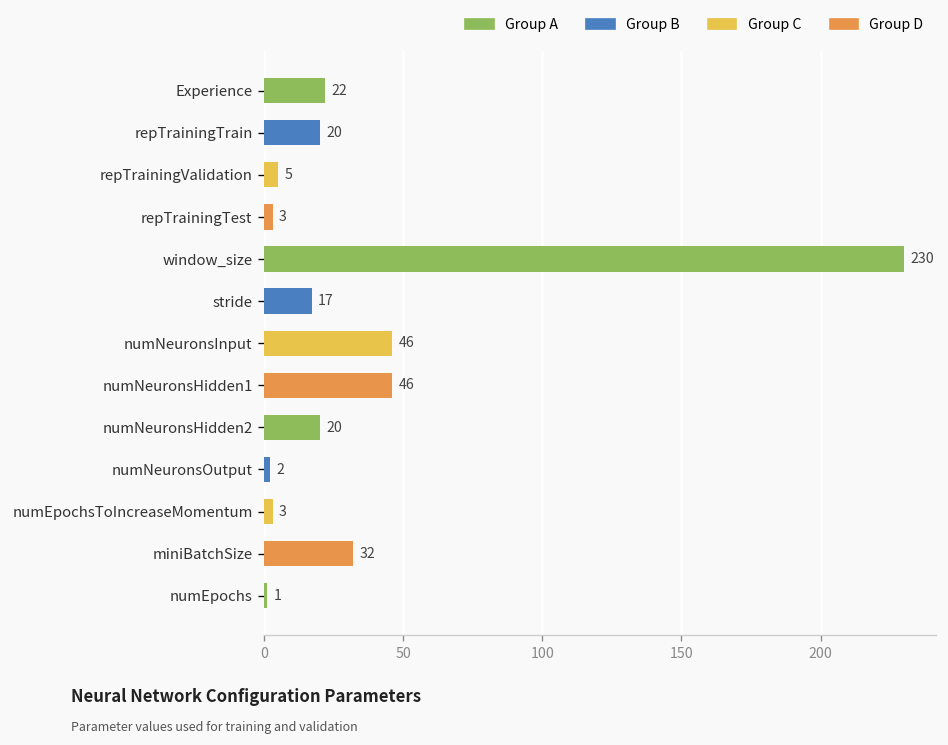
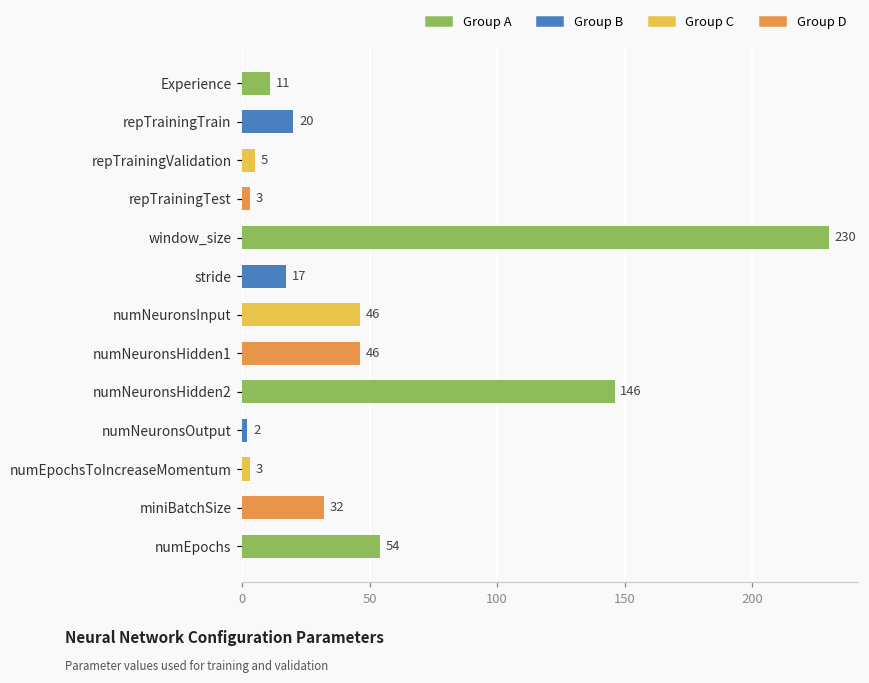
  {
-   "Experience": 22,
+   "Experience": 11,
    "repTrainingTrain": 20,
    "repTrainingValidation": 5,
    "repTrainingTest": 3,
    "window_size": 230,
    "stride": 17,
    "numNeuronsInput": 46,
    "numNeuronsHidden1": 46,
-   "numNeuronsHidden2": 20,
+   "numNeuronsHidden2": 146,
    "numNeuronsOutput": 2,
    "numEpochsToIncreaseMomentum": 3,
    "miniBatchSize": 32,
-   "numEpochs": 1
+   "numEpochs": 54
  }
